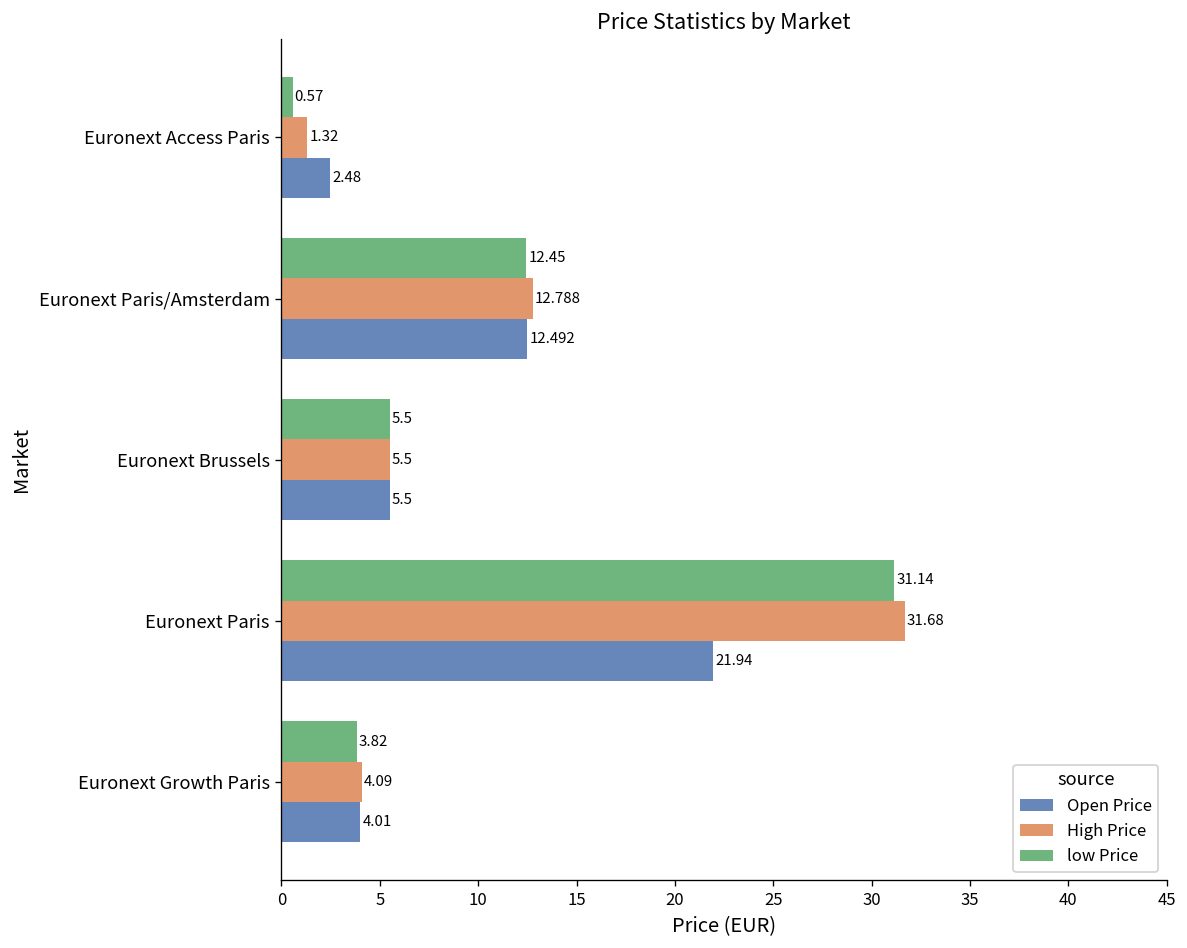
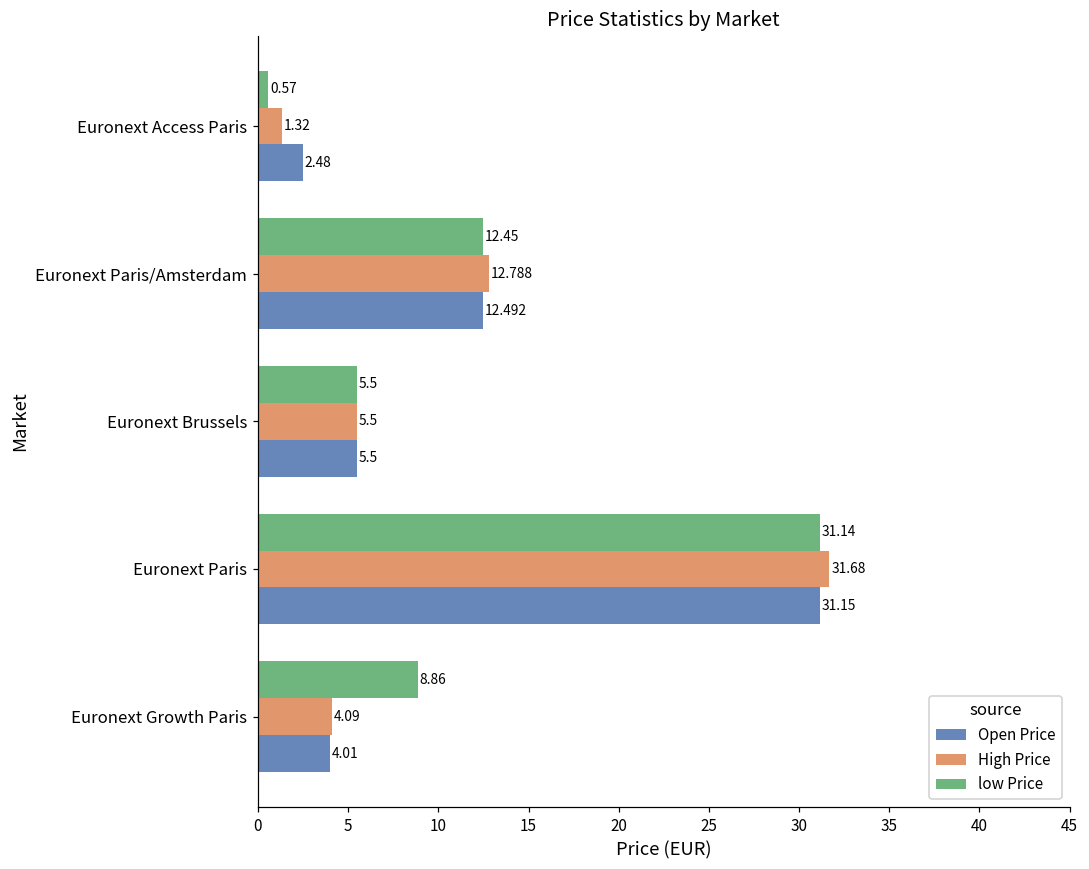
  {
    "Open Price": {
      "Euronext Access Paris": 2.48,
      "Euronext Paris/Amsterdam": 12.492,
      "Euronext Brussels": 5.5,
-     "Euronext Paris": 21.94,
+     "Euronext Paris": 31.15,
      "Euronext Growth Paris": 4.01
    },
    "High Price": {
      "Euronext Access Paris": 1.32,
      "Euronext Paris/Amsterdam": 12.788,
      "Euronext Brussels": 5.5,
      "Euronext Paris": 31.68,
      "Euronext Growth Paris": 4.09
    },
    "low Price": {
      "Euronext Access Paris": 0.57,
      "Euronext Paris/Amsterdam": 12.45,
      "Euronext Brussels": 5.5,
      "Euronext Paris": 31.14,
-     "Euronext Growth Paris": 3.82
+     "Euronext Growth Paris": 8.86
    }
  }
